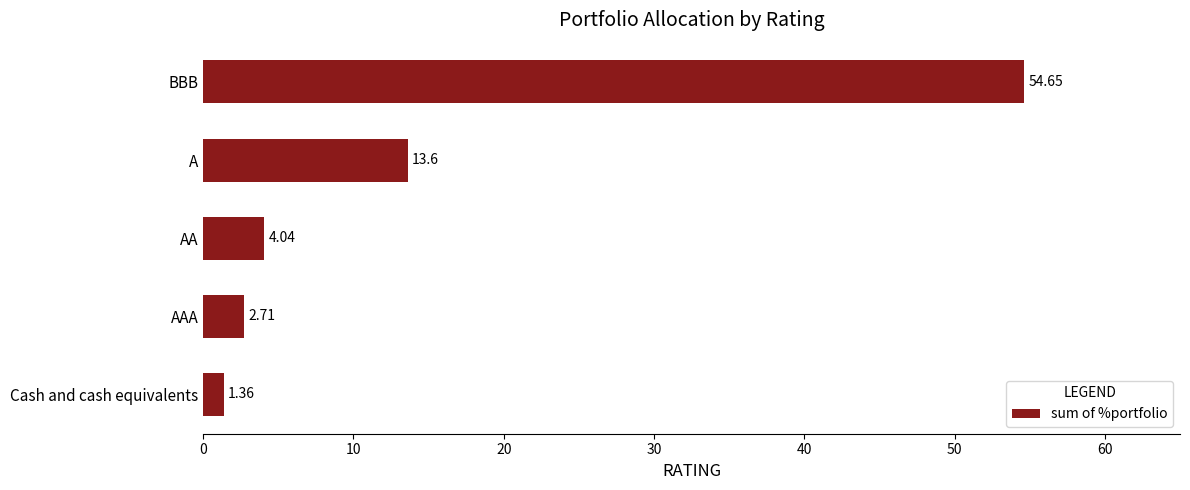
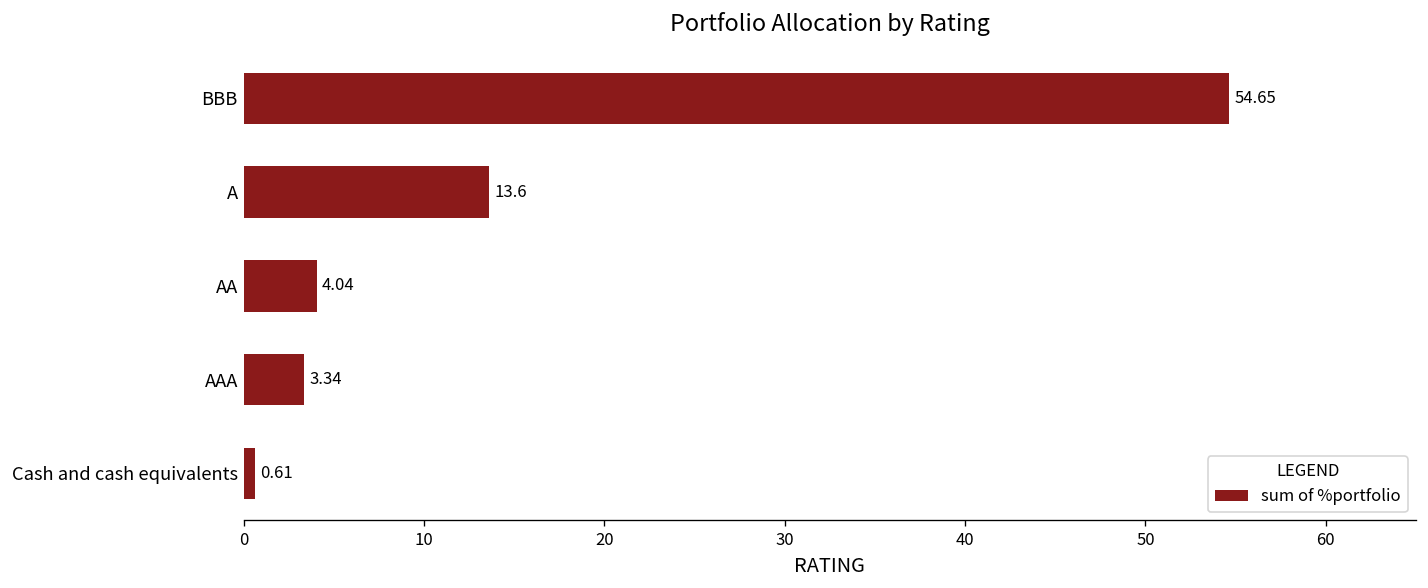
  {
    "BBB": 54.65,
    "A": 13.6,
    "AA": 4.04,
-   "AAA": 2.71,
-   "Cash and cash equivalents": 1.36
+   "AAA": 3.34,
+   "Cash and cash equivalents": 0.61
  }
